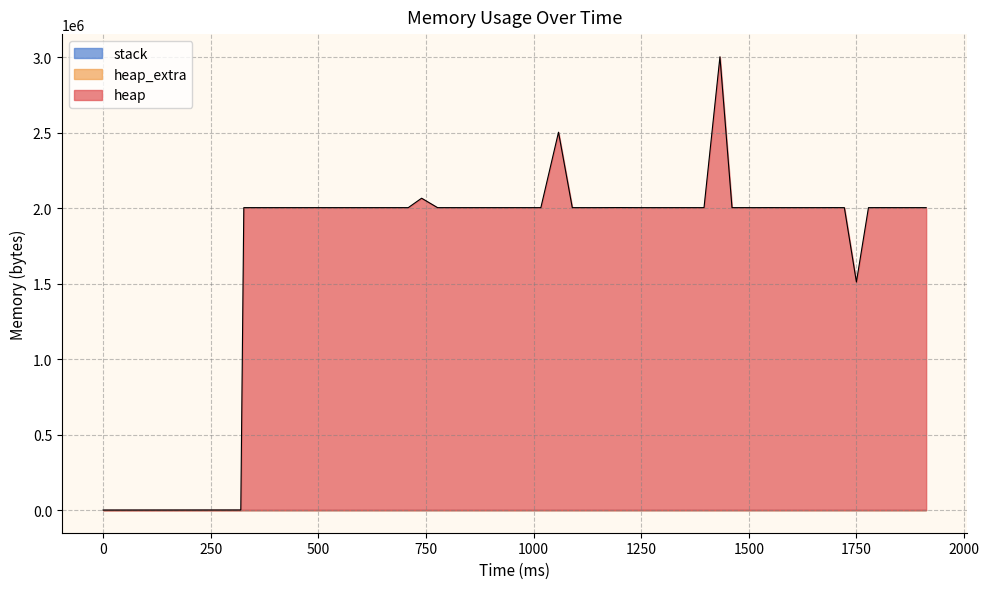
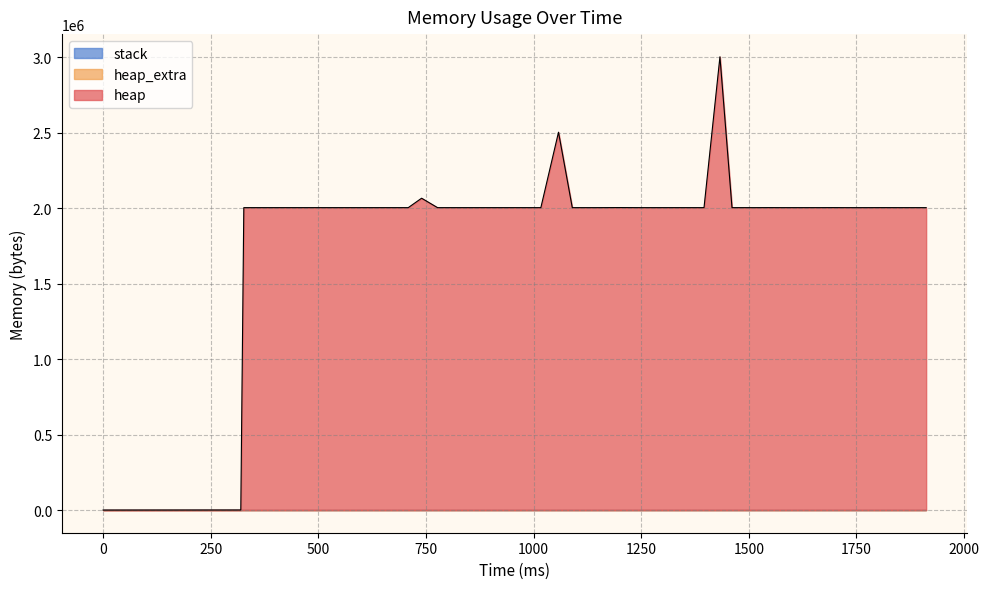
  {
    "heap_extra": {
      "1750": 0
    },
    "heap": {
-     "1750": 1510000
+     "1750": 2000000
    }
  }
